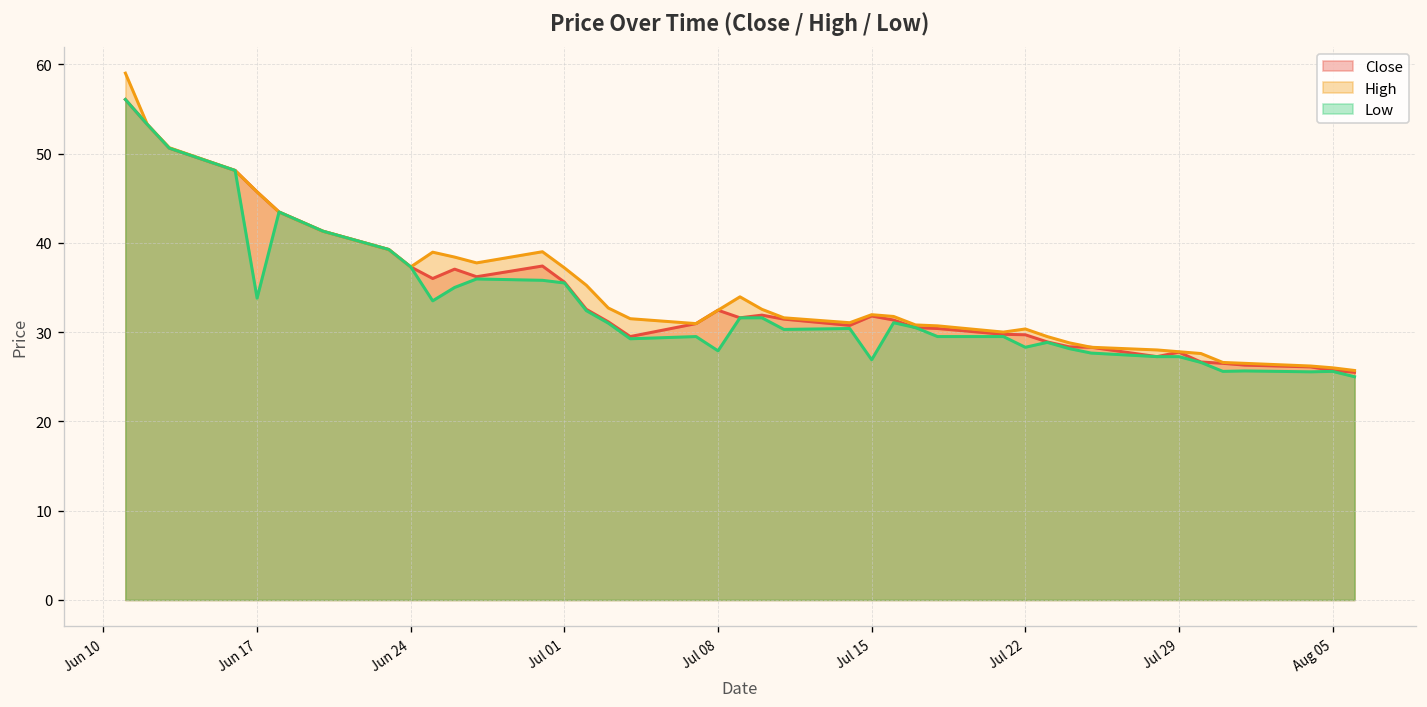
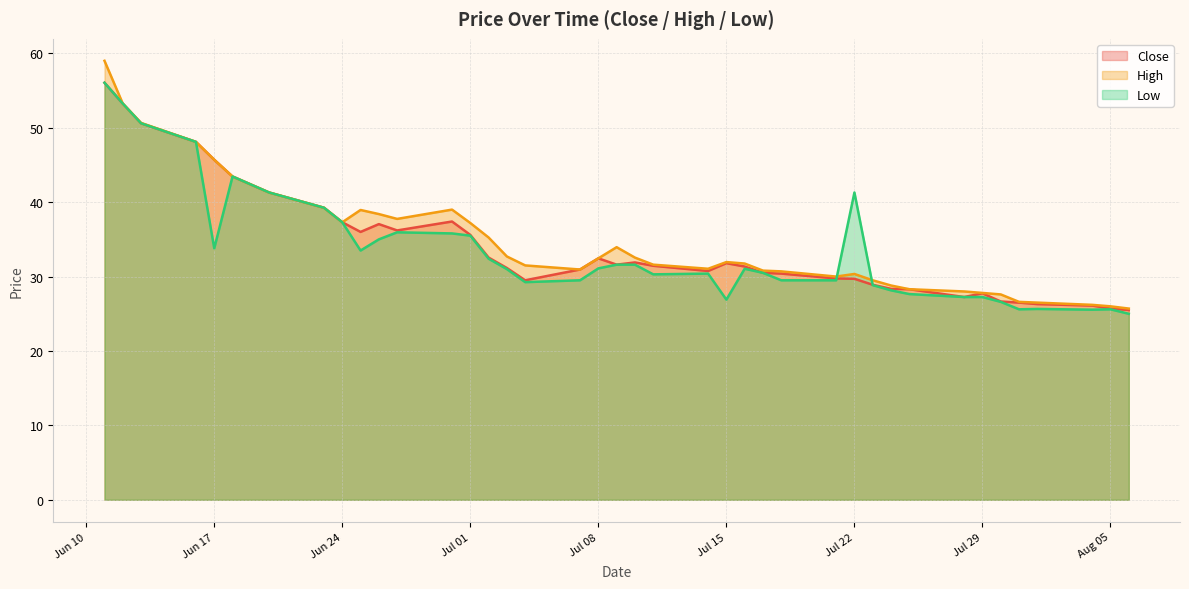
  {
    "Low": {
      "Jun 17": 34,
-     "Jul 08": 28,
+     "Jul 08": 31,
      "Jul 15": 27,
-     "Jul 22": 28,
+     "Jul 22": 41,
      "Jul 29": 27
    }
  }
